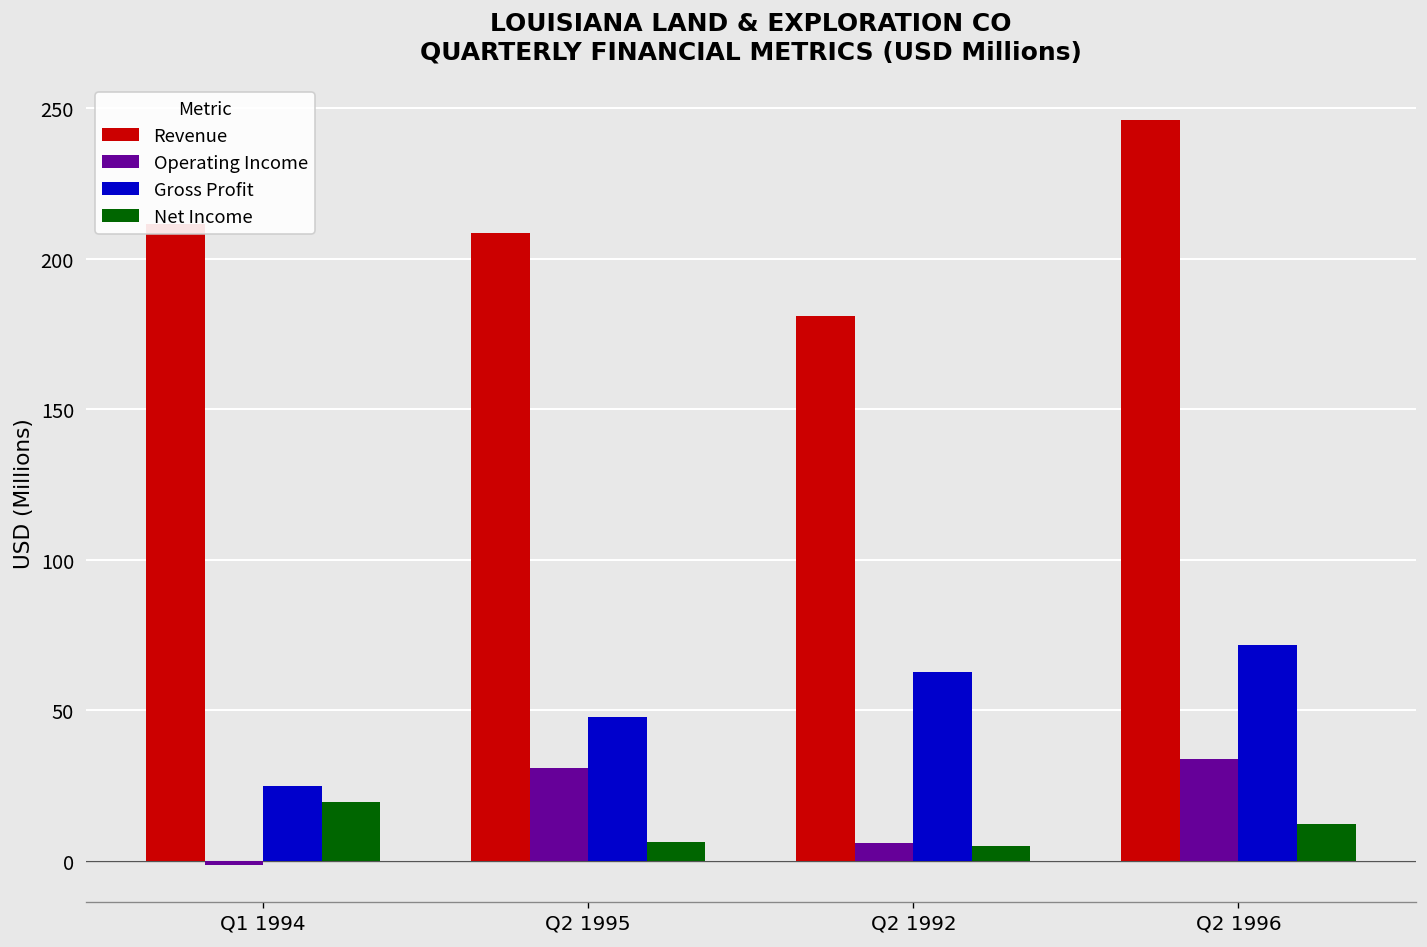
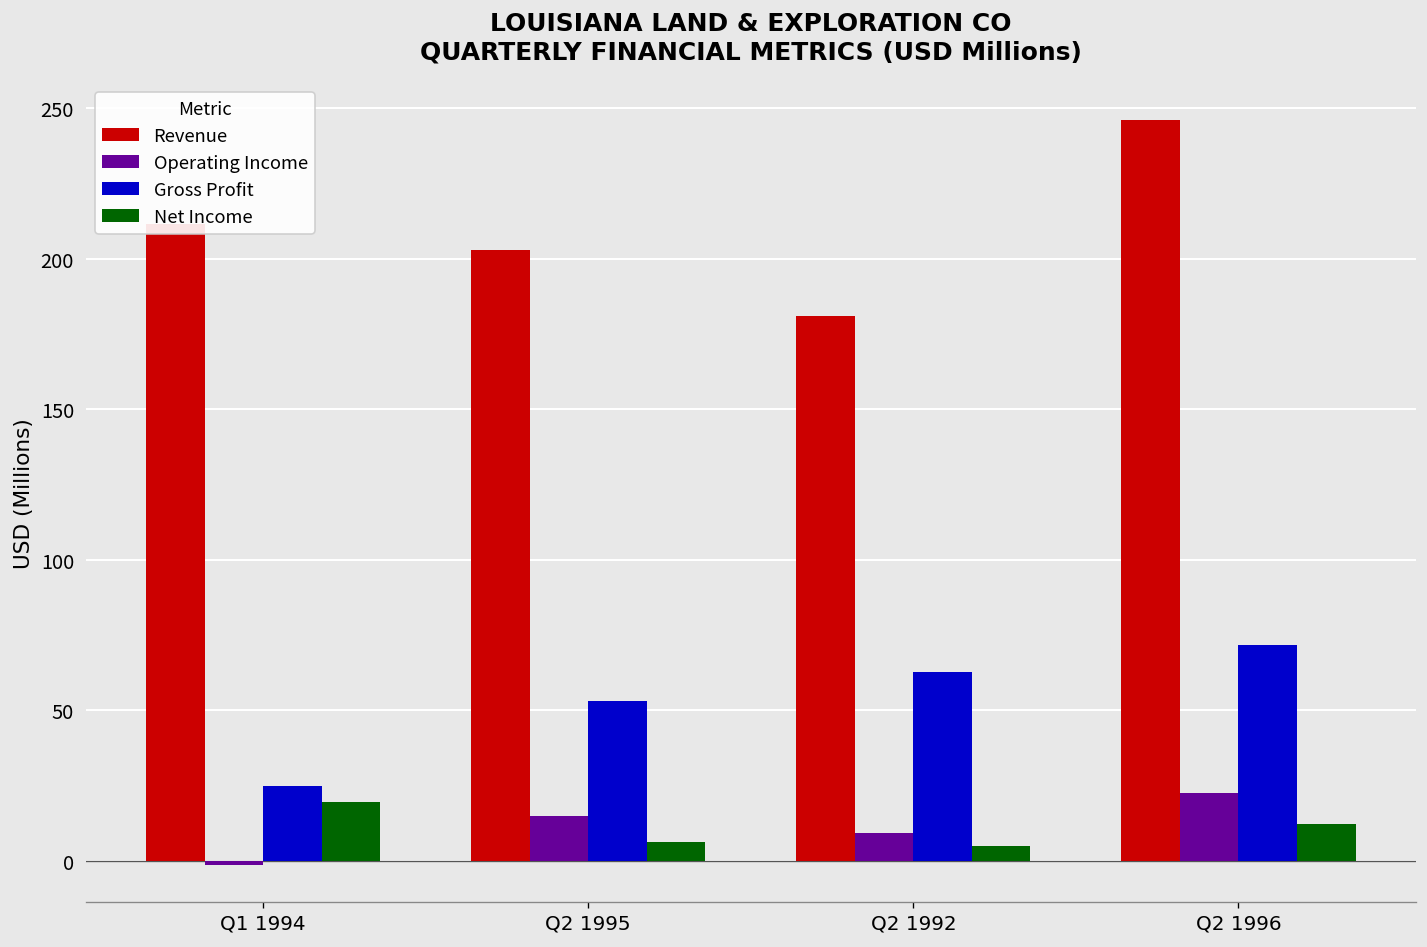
  {
    "Revenue": {
-     "Q2 1995": 209,
+     "Q2 1995": 203,
      "Q2 1992": 181,
      "Q2 1996": 246
    },
    "Operating Income": {
      "Q1 1994": -1,
-     "Q2 1995": 31,
-     "Q2 1992": 6,
-     "Q2 1996": 34
+     "Q2 1995": 15,
+     "Q2 1992": 9,
+     "Q2 1996": 22
    },
    "Gross Profit": {
      "Q1 1994": 25,
-     "Q2 1995": 48,
+     "Q2 1995": 53,
      "Q2 1992": 63,
      "Q2 1996": 72
    },
    "Net Income": {
      "Q1 1994": 20,
      "Q2 1995": 6,
      "Q2 1992": 5,
      "Q2 1996": 12
    }
  }
